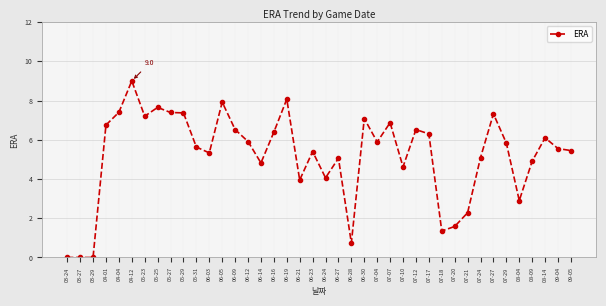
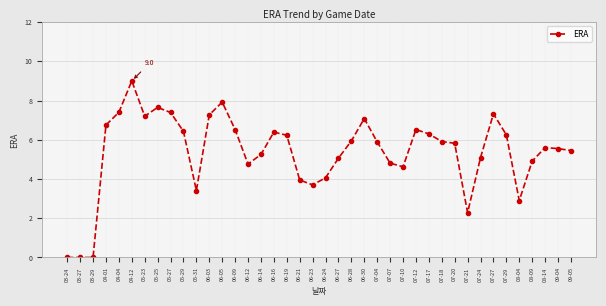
  {
    "03-24": 0.0,
    "03-27": 0.0,
    "03-29": 0.0,
    "04-01": 6.8,
    "04-04": 7.4,
    "05-23": 7.2,
    "05-25": 7.7,
    "05-27": 7.4,
-   "05-29": 7.4,
-   "05-31": 5.6,
-   "06-03": 5.3,
+   "05-29": 6.4,
+   "05-31": 3.4,
+   "06-03": 7.3,
    "06-05": 7.9,
    "06-09": 6.5,
-   "06-12": 5.9,
-   "06-14": 4.8,
+   "06-12": 4.8,
+   "06-14": 5.3,
    "06-16": 6.4,
-   "06-19": 8.1,
+   "06-19": 6.2,
    "06-21": 4.0,
-   "06-23": 5.4,
+   "06-23": 3.7,
    "06-24": 4.1,
    "06-27": 5.1,
-   "06-28": 0.7,
+   "06-28": 5.9,
    "06-30": 7.1,
    "07-04": 5.9,
-   "07-07": 6.9,
+   "07-07": 4.8,
    "07-10": 4.6,
    "07-12": 6.5,
    "07-17": 6.3,
-   "07-18": 1.4,
-   "07-20": 1.6,
+   "07-18": 5.9,
+   "07-20": 5.8,
    "07-21": 2.3,
    "07-24": 5.1,
    "07-27": 7.3,
-   "07-29": 5.8,
+   "07-29": 6.3,
    "08-04": 2.9,
    "08-09": 4.9,
-   "08-14": 6.1,
+   "08-14": 5.6,
    "09-04": 5.6,
    "09-05": 5.5
  }
